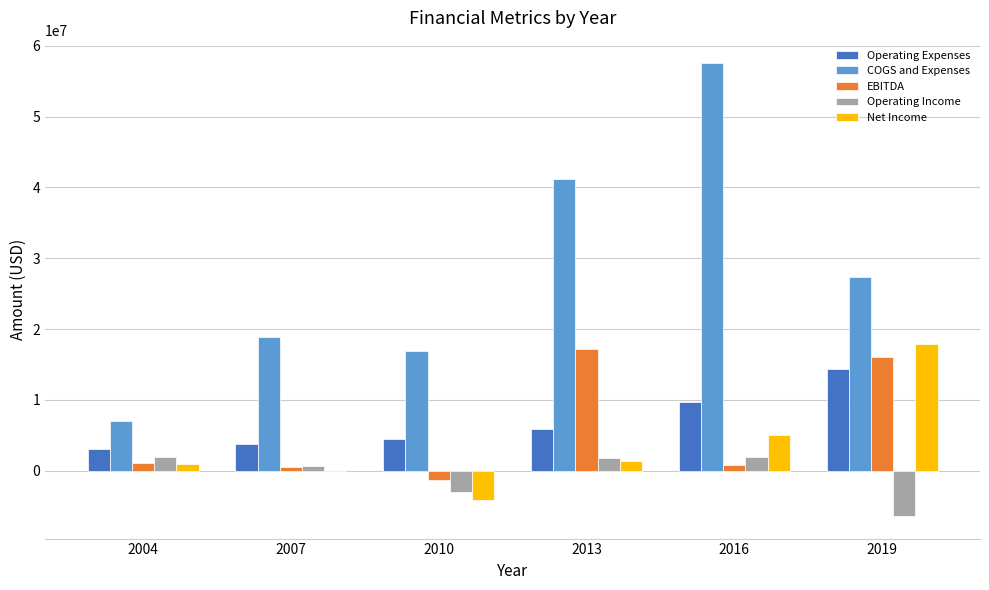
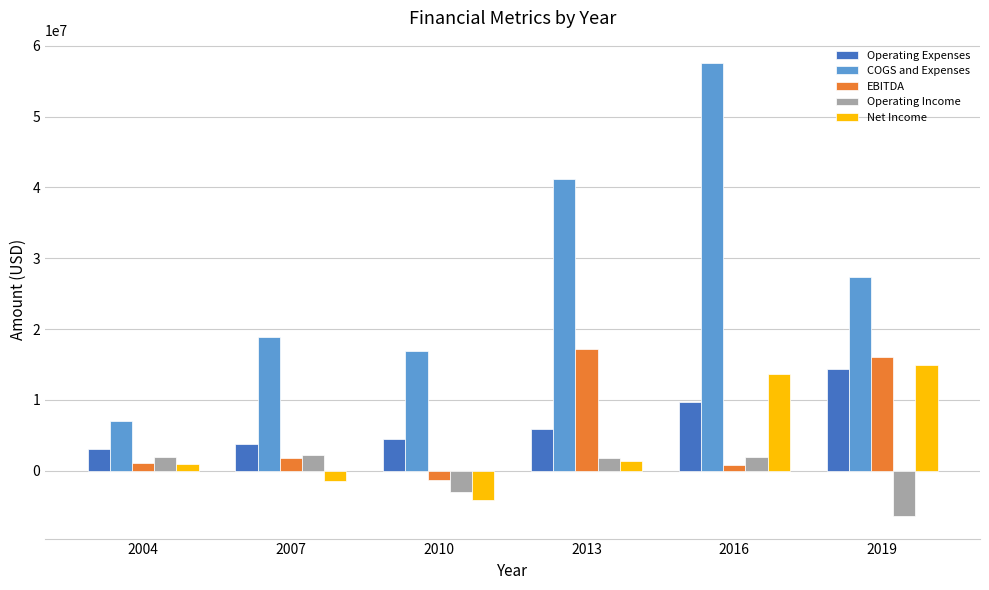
  {
    "EBITDA": {
      "2004": 1000000,
-     "2007": 1000000,
+     "2007": 2000000,
      "2010": -1000000,
      "2013": 17000000,
      "2016": 1000000,
      "2019": 16000000
    },
    "Operating Income": {
      "2004": 2000000,
-     "2007": 1000000,
+     "2007": 2000000,
      "2010": -3000000,
      "2013": 2000000,
      "2016": 2000000,
      "2019": -6000000
    },
    "Net Income": {
      "2004": 1000000,
-     "2007": 0,
+     "2007": -2000000,
      "2010": -4000000,
      "2013": 1000000,
-     "2016": 5000000,
-     "2019": 18000000
+     "2016": 14000000,
+     "2019": 15000000
    }
  }
